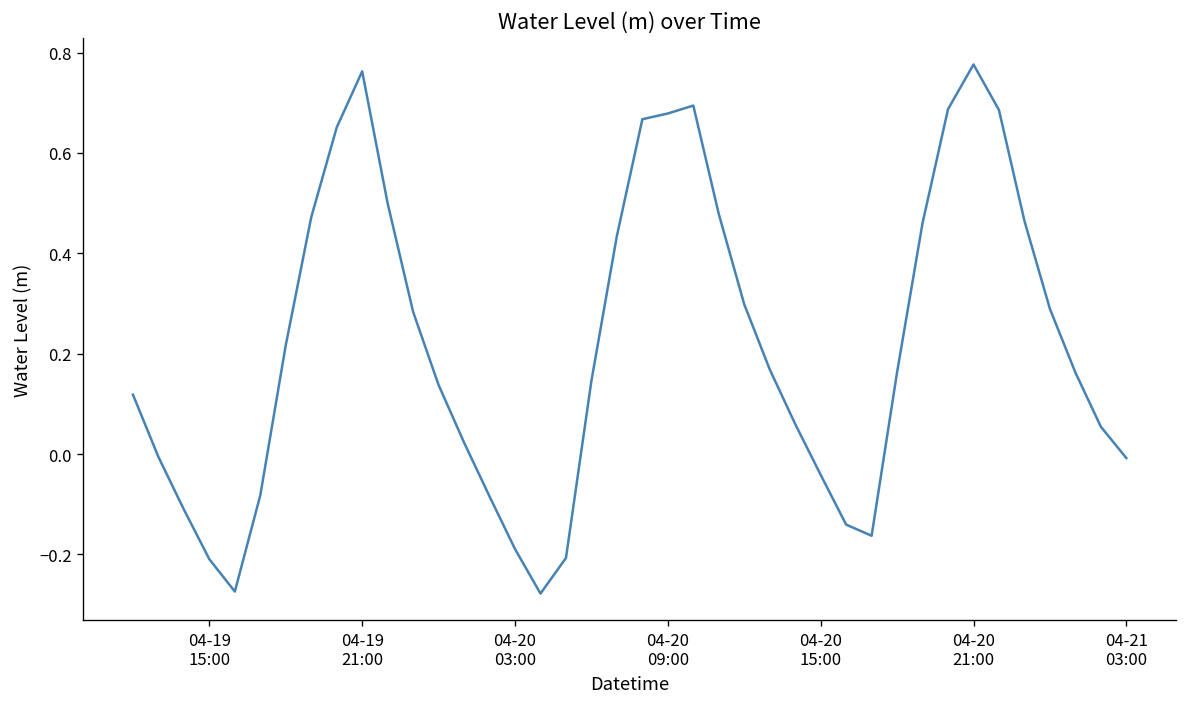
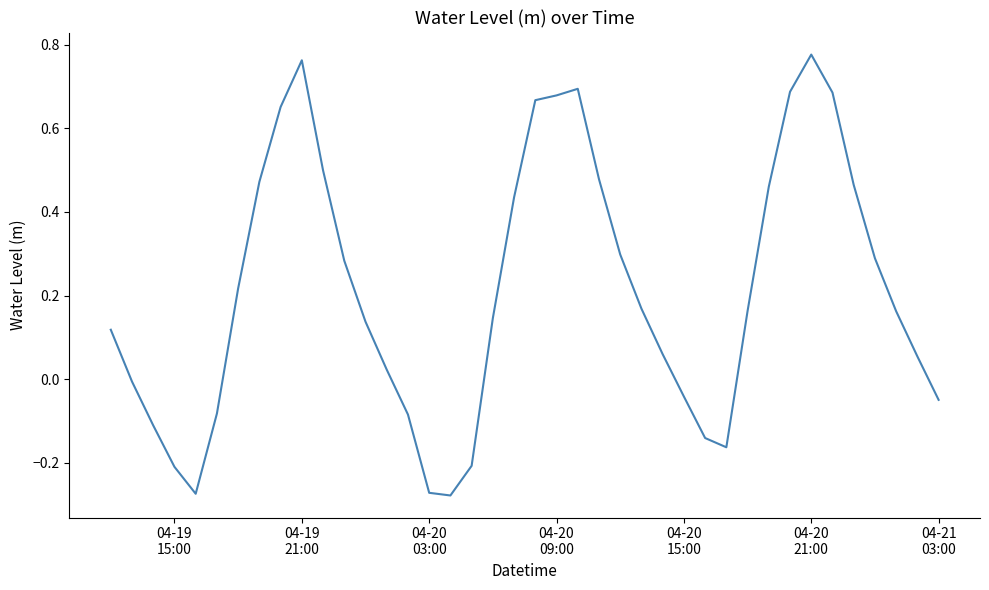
  {
    "04-19 15:00": -0.21,
    "04-19 21:00": 0.76,
-   "04-20 03:00": -0.19,
+   "04-20 03:00": -0.27,
    "04-20 09:00": 0.68,
    "04-20 15:00": -0.04,
    "04-20 21:00": 0.78,
-   "04-21 03:00": -0.01
+   "04-21 03:00": -0.05
  }
